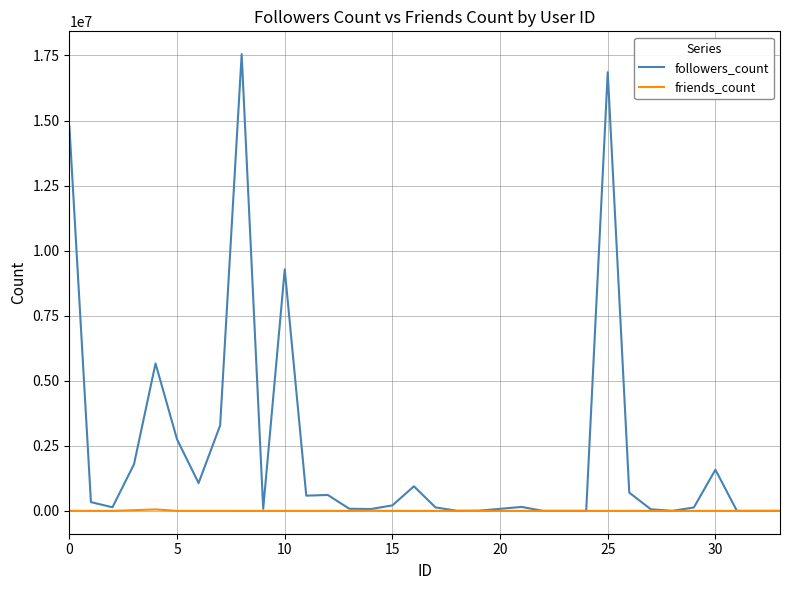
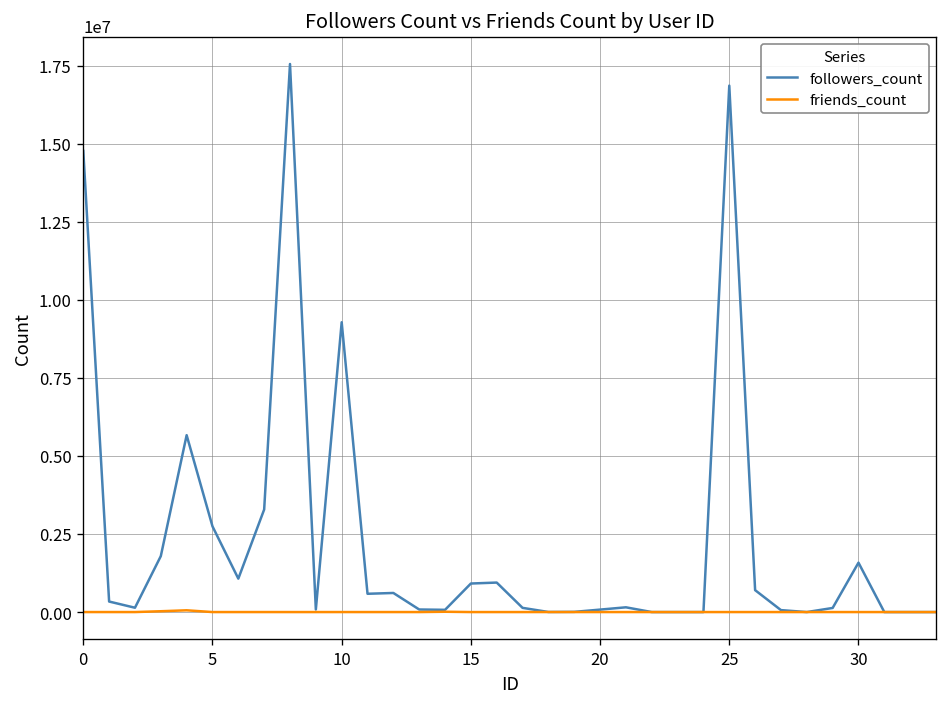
  {
    "followers_count": {
      "0": 14800000,
      "5": 2700000,
      "10": 9300000,
-     "15": 200000,
+     "15": 900000,
      "25": 16900000,
      "30": 1600000
    },
    "friends_count": {
      "0": 0,
      "5": 0,
      "10": 0,
      "15": 0,
      "25": 0,
      "30": 0
    }
  }
